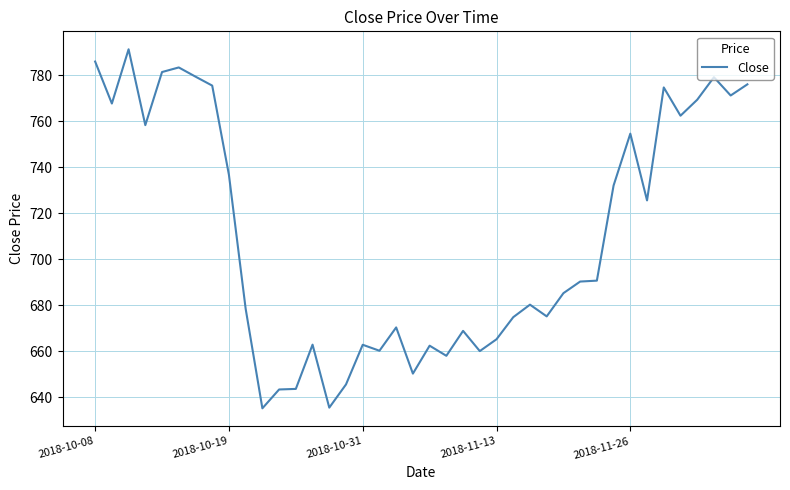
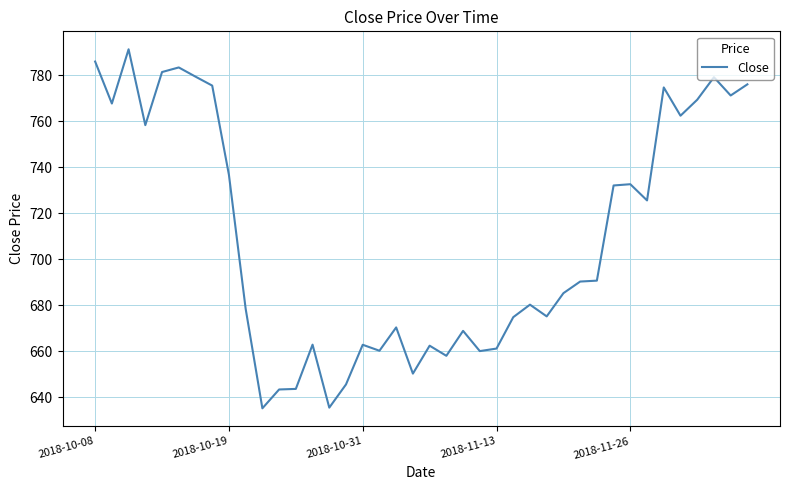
  {
    "2018-10-08": 786,
    "2018-10-19": 737,
    "2018-10-31": 663,
-   "2018-11-13": 665,
-   "2018-11-26": 755
+   "2018-11-13": 661,
+   "2018-11-26": 733
  }
